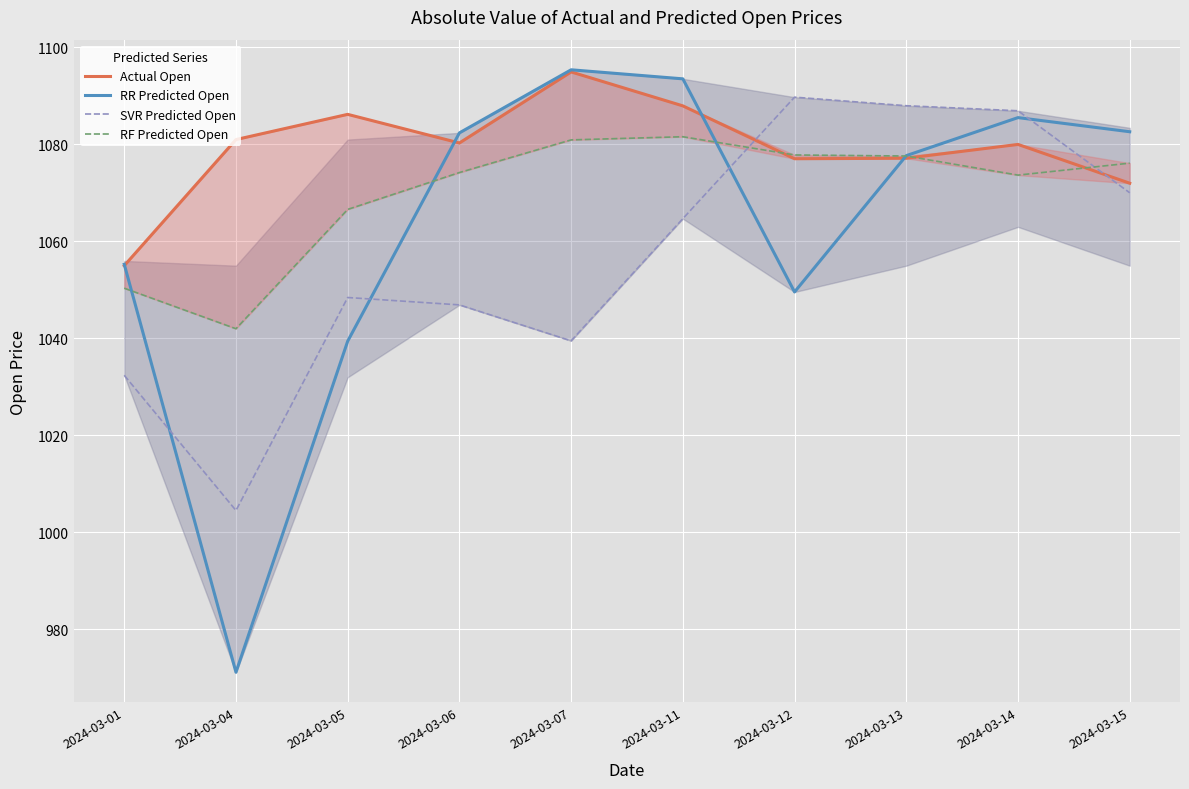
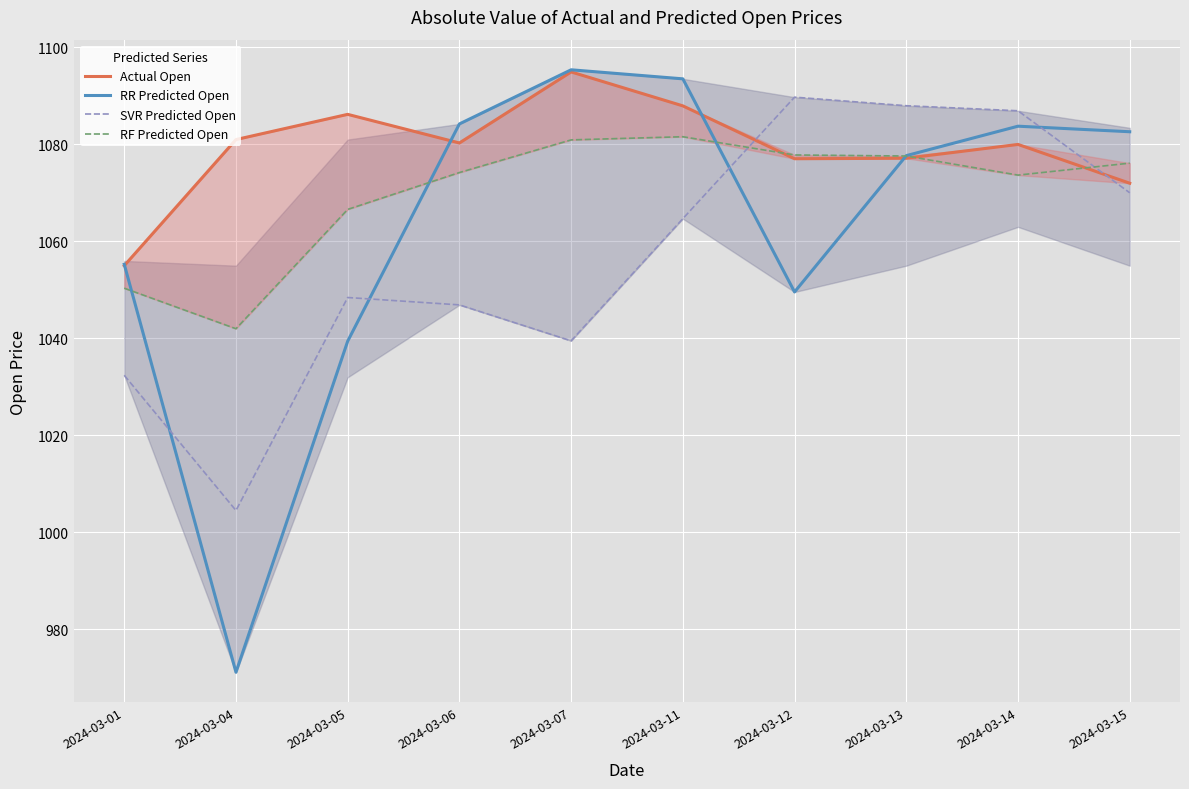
  {
    "RR Predicted Open": {
      "2024-03-04": 971,
      "2024-03-05": 1039,
-     "2024-03-06": 1082,
+     "2024-03-06": 1084,
      "2024-03-12": 1050,
-     "2024-03-14": 1086,
+     "2024-03-14": 1084,
      "2024-03-15": 1083
    }
  }
